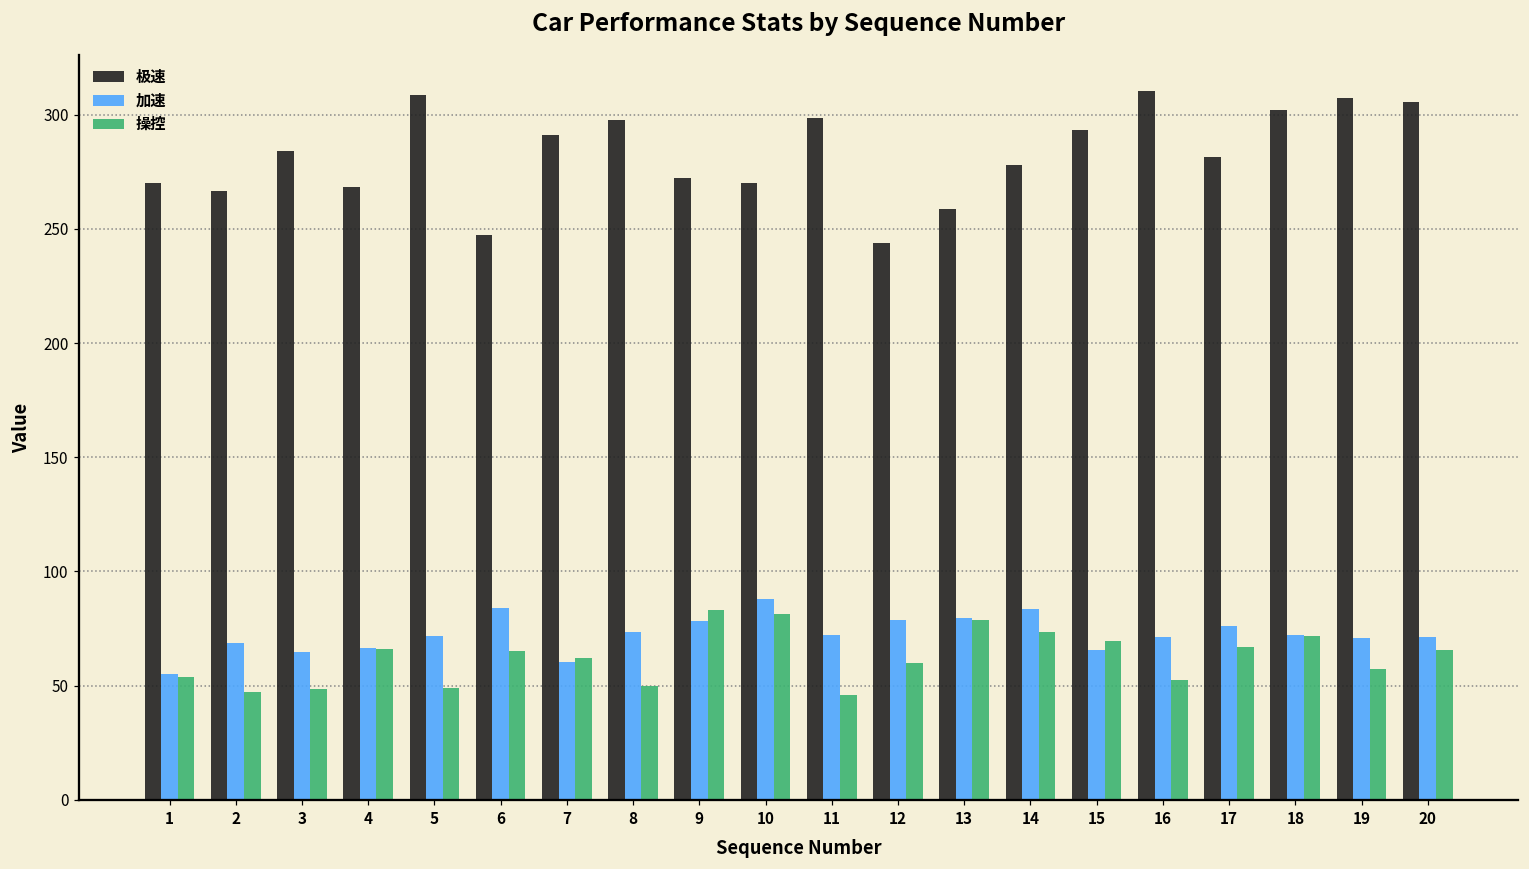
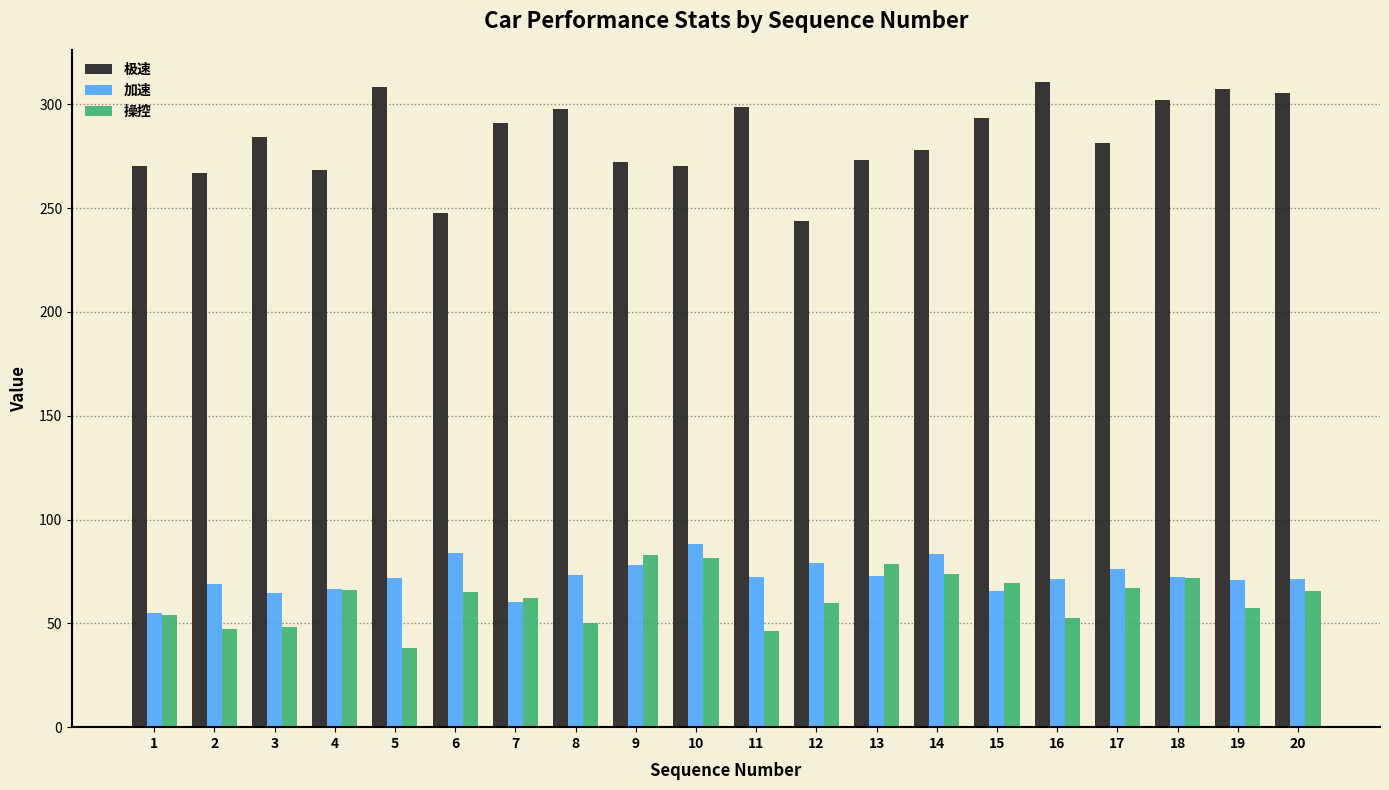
  {
    "极速": {
      "1": 270,
      "2": 267,
      "3": 284,
      "4": 269,
      "5": 308,
      "6": 248,
      "7": 291,
      "8": 298,
      "9": 272,
      "10": 270,
      "11": 299,
      "12": 244,
-     "13": 259,
+     "13": 273,
      "14": 278,
      "15": 293,
      "16": 311,
      "17": 282,
      "18": 302,
      "19": 307,
      "20": 305
    },
    "加速": {
      "1": 55,
      "2": 69,
      "3": 65,
      "4": 67,
      "5": 72,
      "6": 84,
      "7": 60,
      "8": 73,
      "9": 78,
      "10": 88,
      "11": 72,
      "12": 79,
-     "13": 80,
+     "13": 73,
      "14": 84,
      "15": 66,
      "16": 72,
      "17": 76,
      "18": 72,
      "19": 71,
      "20": 71
    },
    "操控": {
      "1": 54,
      "2": 47,
      "3": 48,
      "4": 66,
-     "5": 49,
+     "5": 38,
      "6": 65,
      "7": 62,
      "8": 50,
      "9": 83,
      "10": 81,
      "11": 46,
      "12": 60,
      "13": 79,
      "14": 74,
      "15": 69,
      "16": 52,
      "17": 67,
      "18": 72,
      "19": 57,
      "20": 66
    }
  }
